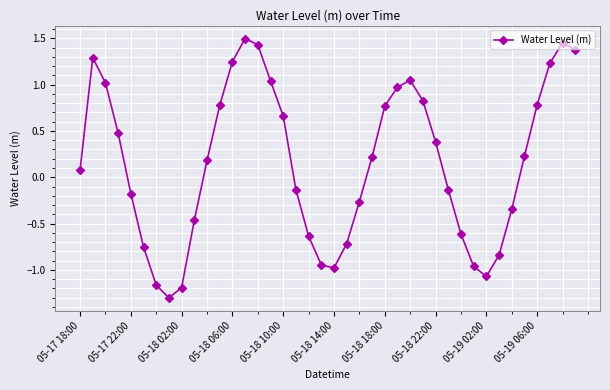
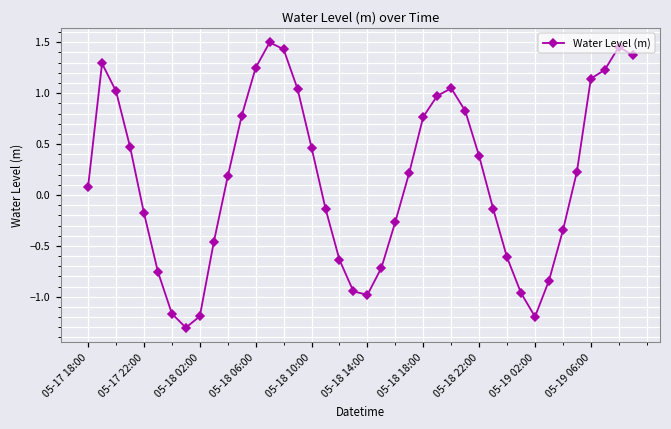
  {
    "05-17 18:00": 0.1,
    "05-17 22:00": -0.2,
    "05-18 02:00": -1.2,
    "05-18 06:00": 1.2,
-   "05-18 10:00": 0.7,
+   "05-18 10:00": 0.5,
    "05-18 14:00": -1.0,
    "05-18 18:00": 0.8,
    "05-18 22:00": 0.4,
-   "05-19 02:00": -1.1,
-   "05-19 06:00": 0.8
+   "05-19 02:00": -1.2,
+   "05-19 06:00": 1.1
  }
